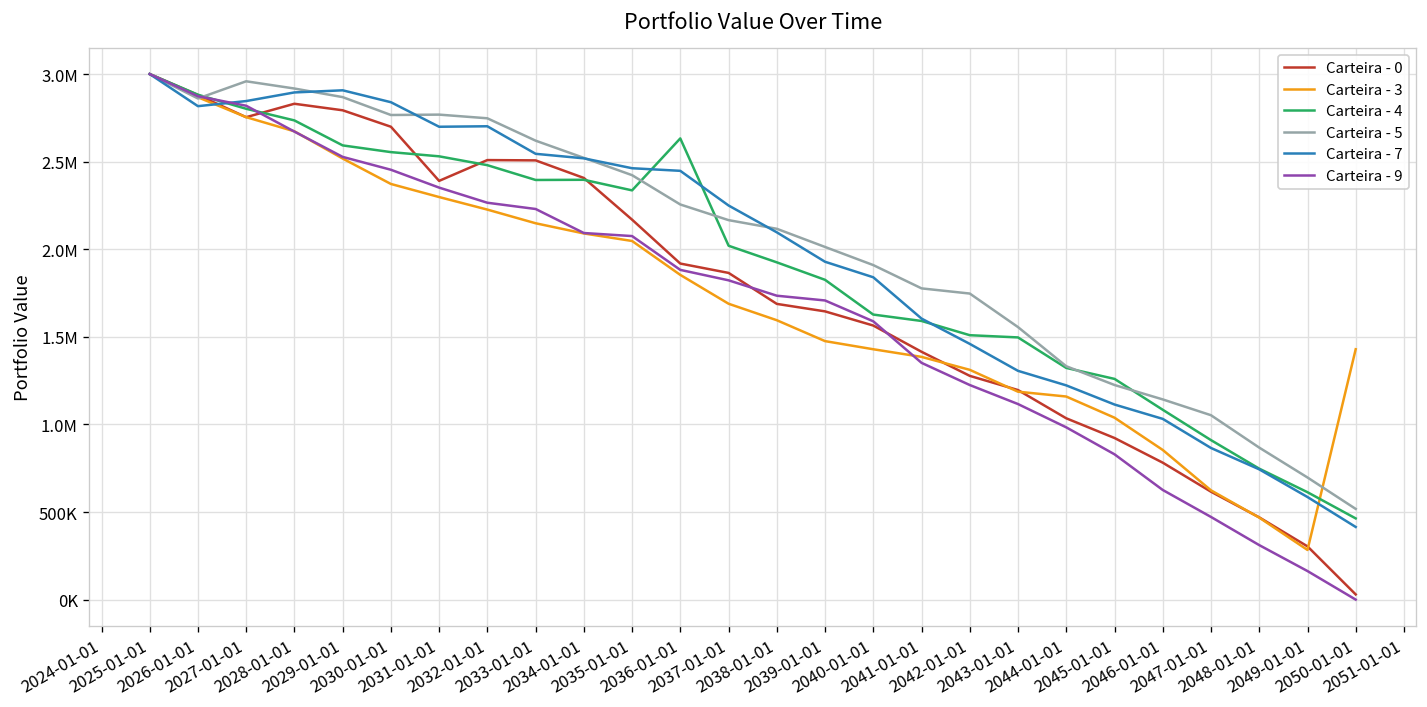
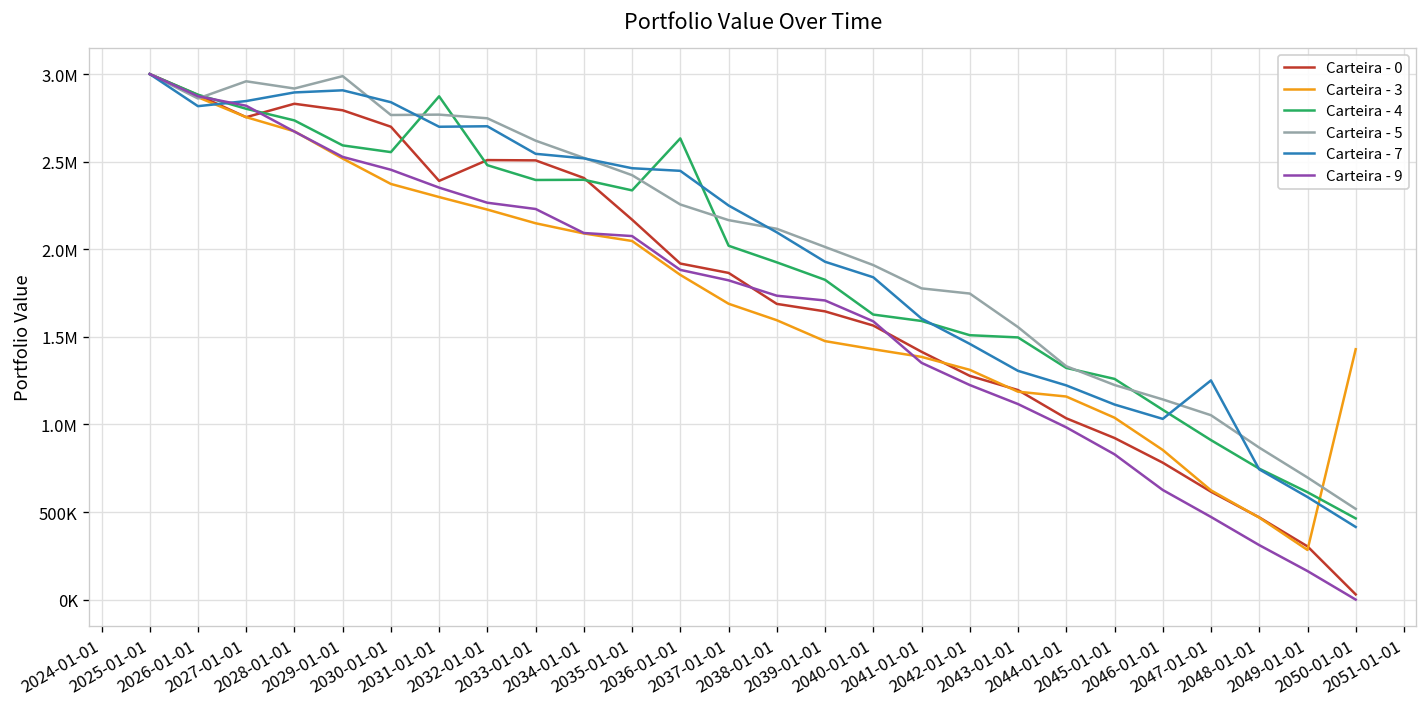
  {
    "Carteira - 0": {
      "2028-01-01": 2830000,
      "2029-01-01": 2790000,
      "2030-01-01": 2700000,
      "2031-01-01": 2390000,
      "2032-01-01": 2510000,
      "2033-01-01": 2510000,
      "2035-01-01": 2170000,
      "2036-01-01": 1920000,
      "2037-01-01": 1860000,
      "2038-01-01": 1690000,
      "2039-01-01": 1650000,
      "2040-01-01": 1560000,
      "2041-01-01": 1410000,
      "2042-01-01": 1280000,
      "2044-01-01": 1040000,
      "2045-01-01": 920000,
      "2046-01-01": 780000,
      "2049-01-01": 300000,
      "2050-01-01": 30000
    },
    "Carteira - 3": {
      "2030-01-01": 2370000,
      "2031-01-01": 2300000,
      "2032-01-01": 2230000,
      "2033-01-01": 2150000,
      "2035-01-01": 2050000,
      "2036-01-01": 1850000,
      "2037-01-01": 1690000,
      "2038-01-01": 1590000,
      "2039-01-01": 1480000,
      "2040-01-01": 1430000,
      "2041-01-01": 1390000,
      "2042-01-01": 1310000,
      "2044-01-01": 1160000,
      "2045-01-01": 1040000,
      "2046-01-01": 850000,
      "2049-01-01": 280000,
      "2050-01-01": 1430000
    },
    "Carteira - 4": {
      "2027-01-01": 2800000,
      "2028-01-01": 2740000,
      "2029-01-01": 2590000,
      "2030-01-01": 2550000,
-     "2031-01-01": 2530000,
+     "2031-01-01": 2870000,
      "2032-01-01": 2480000,
      "2033-01-01": 2400000,
      "2035-01-01": 2340000,
      "2036-01-01": 2630000,
      "2037-01-01": 2020000,
      "2038-01-01": 1930000,
      "2039-01-01": 1830000,
      "2040-01-01": 1630000,
      "2042-01-01": 1510000,
      "2043-01-01": 1500000,
      "2045-01-01": 1260000,
      "2046-01-01": 1080000,
      "2047-01-01": 910000,
      "2049-01-01": 610000,
      "2050-01-01": 460000
    },
    "Carteira - 5": {
      "2027-01-01": 2960000,
      "2028-01-01": 2920000,
-     "2029-01-01": 2870000,
+     "2029-01-01": 2990000,
      "2030-01-01": 2770000,
      "2031-01-01": 2770000,
      "2032-01-01": 2750000,
      "2033-01-01": 2620000,
      "2035-01-01": 2420000,
      "2036-01-01": 2260000,
      "2037-01-01": 2170000,
      "2038-01-01": 2120000,
      "2039-01-01": 2010000,
      "2040-01-01": 1910000,
      "2041-01-01": 1780000,
      "2042-01-01": 1750000,
      "2043-01-01": 1560000,
      "2045-01-01": 1230000,
      "2046-01-01": 1140000,
      "2047-01-01": 1050000,
      "2048-01-01": 870000,
      "2049-01-01": 700000,
      "2050-01-01": 520000
    },
    "Carteira - 7": {
      "2026-01-01": 2820000,
      "2027-01-01": 2850000,
      "2028-01-01": 2900000,
      "2029-01-01": 2910000,
      "2030-01-01": 2840000,
      "2031-01-01": 2700000,
      "2032-01-01": 2700000,
      "2033-01-01": 2540000,
      "2035-01-01": 2460000,
      "2036-01-01": 2450000,
      "2037-01-01": 2250000,
      "2038-01-01": 2100000,
      "2039-01-01": 1930000,
      "2040-01-01": 1840000,
      "2042-01-01": 1460000,
      "2043-01-01": 1310000,
      "2044-01-01": 1220000,
      "2045-01-01": 1110000,
      "2046-01-01": 1030000,
-     "2047-01-01": 870000,
+     "2047-01-01": 1250000,
      "2049-01-01": 590000,
      "2050-01-01": 410000
    },
    "Carteira - 9": {
      "2027-01-01": 2820000,
      "2030-01-01": 2450000,
      "2031-01-01": 2350000,
      "2032-01-01": 2270000,
      "2033-01-01": 2230000,
      "2035-01-01": 2080000,
      "2036-01-01": 1880000,
      "2037-01-01": 1820000,
      "2038-01-01": 1730000,
      "2039-01-01": 1710000,
      "2040-01-01": 1590000,
      "2041-01-01": 1350000,
      "2042-01-01": 1220000,
      "2043-01-01": 1120000,
      "2044-01-01": 980000,
      "2045-01-01": 830000,
      "2046-01-01": 630000,
      "2047-01-01": 470000,
      "2048-01-01": 310000,
      "2049-01-01": 160000,
      "2050-01-01": 0
    }
  }
